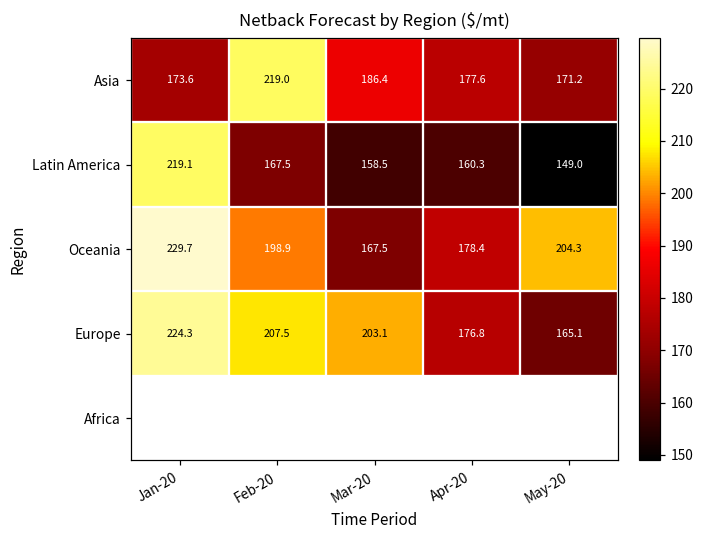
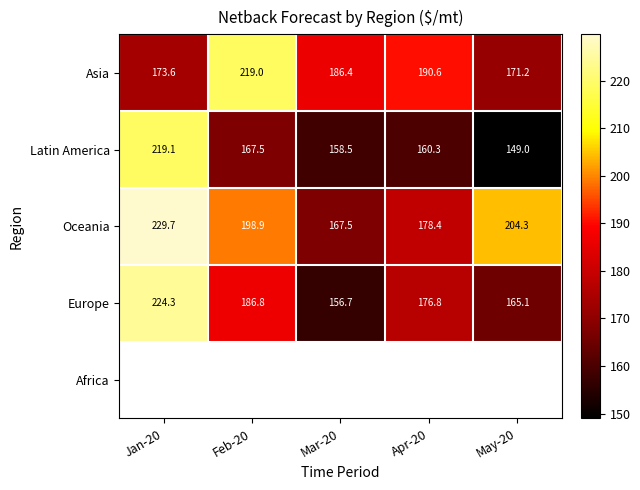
  {
    "Asia": {
      "Jan-20": 173.6,
      "Feb-20": 219.0,
      "Mar-20": 186.4,
-     "Apr-20": 177.6,
+     "Apr-20": 190.6,
      "May-20": 171.2
    },
    "Latin America": {
      "Jan-20": 219.1,
      "Feb-20": 167.5,
      "Mar-20": 158.5,
      "Apr-20": 160.3,
      "May-20": 149.0
    },
    "Oceania": {
      "Jan-20": 229.7,
      "Feb-20": 198.9,
      "Mar-20": 167.5,
      "Apr-20": 178.4,
      "May-20": 204.3
    },
    "Europe": {
      "Jan-20": 224.3,
-     "Feb-20": 207.5,
-     "Mar-20": 203.1,
+     "Feb-20": 186.8,
+     "Mar-20": 156.7,
      "Apr-20": 176.8,
      "May-20": 165.1
    }
  }
